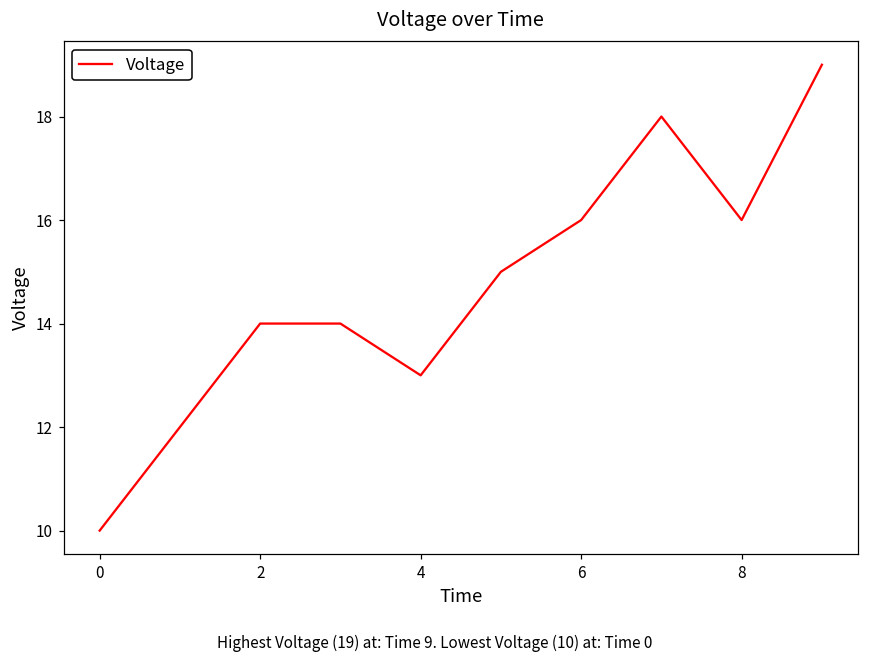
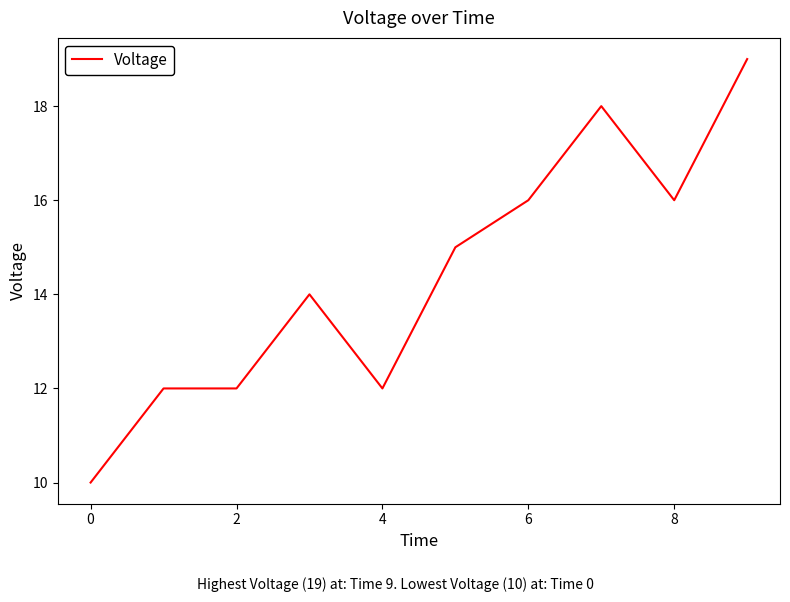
  {
    "0": 10,
-   "2": 14,
-   "4": 13,
+   "2": 12,
+   "4": 12,
    "6": 16,
    "8": 16
  }
